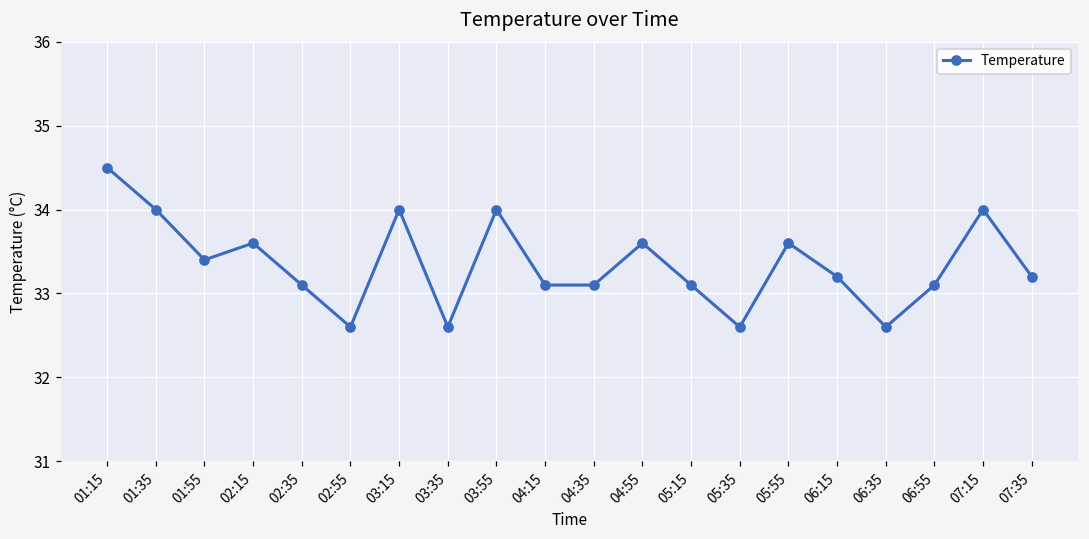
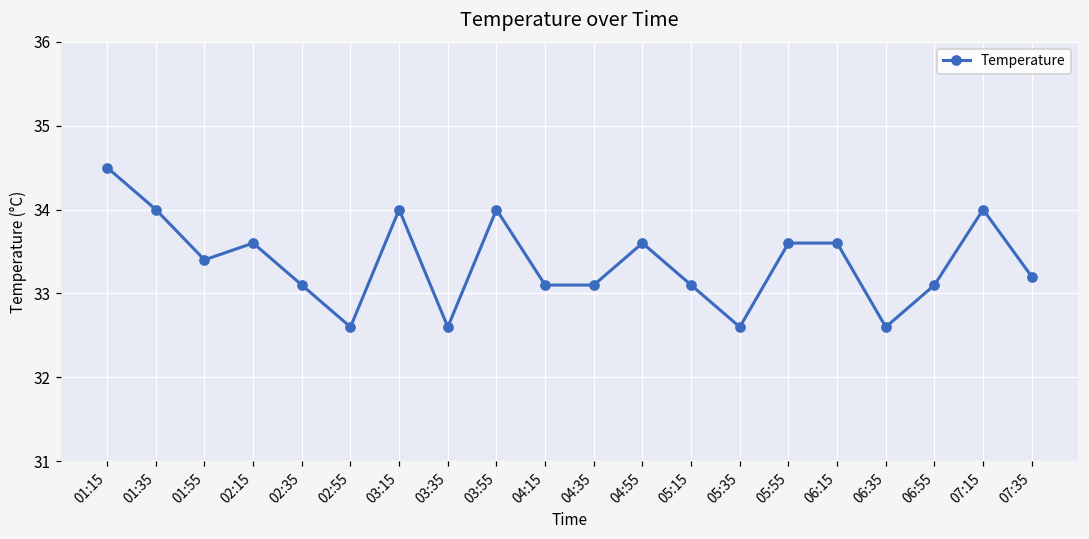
  {
    "01:15": 34.5,
    "01:35": 34.0,
    "01:55": 33.4,
    "02:15": 33.6,
    "02:35": 33.1,
    "02:55": 32.6,
    "03:15": 34.0,
    "03:35": 32.6,
    "03:55": 34.0,
    "04:15": 33.1,
    "04:35": 33.1,
    "04:55": 33.6,
    "05:15": 33.1,
    "05:35": 32.6,
    "05:55": 33.6,
-   "06:15": 33.2,
+   "06:15": 33.6,
    "06:35": 32.6,
    "06:55": 33.1,
    "07:15": 34.0,
    "07:35": 33.2
  }
